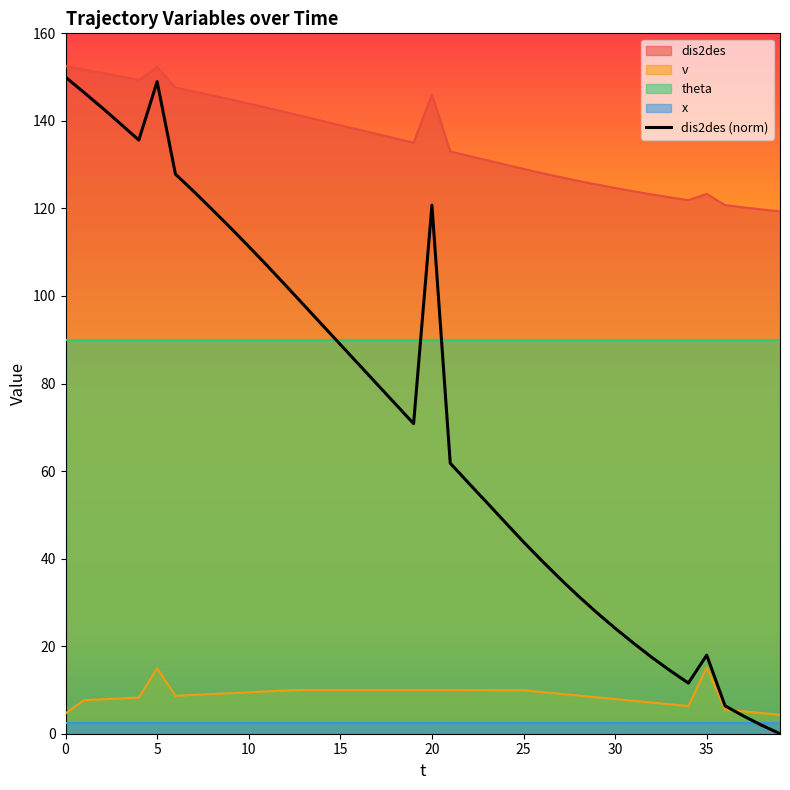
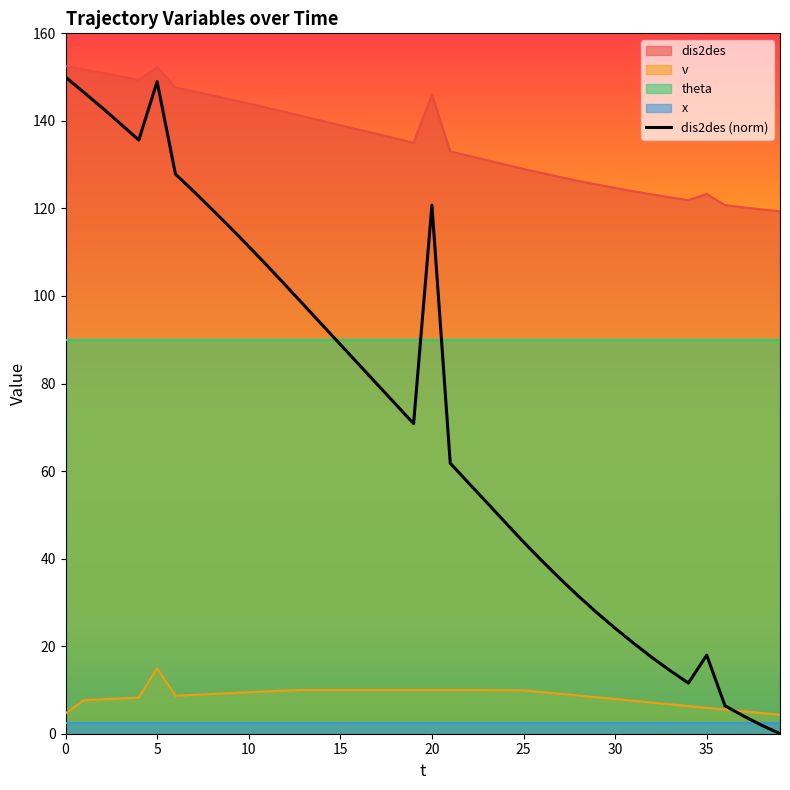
  {
    "dis2des": {
      "0": 153,
      "5": 152,
      "10": 144,
      "15": 139,
      "20": 146,
      "25": 129,
      "30": 125,
      "35": 123
    },
    "v": {
      "0": 5,
      "5": 15,
      "10": 9,
      "15": 10,
      "20": 10,
      "25": 10,
      "30": 8,
-     "35": 15
+     "35": 6
    },
    "theta": {
      "0": 90,
      "5": 90,
      "10": 90,
      "15": 90,
      "20": 90,
      "25": 90,
      "30": 90,
      "35": 90
    },
    "x": {
      "0": 3,
      "5": 3,
      "10": 3,
      "15": 3,
      "20": 3,
      "25": 3,
      "30": 3,
      "35": 3
    },
    "dis2des (norm)": {
      "0": 150,
      "5": 149,
      "10": 111,
      "15": 89,
      "20": 121,
      "25": 44,
      "30": 24,
      "35": 18
    }
  }
